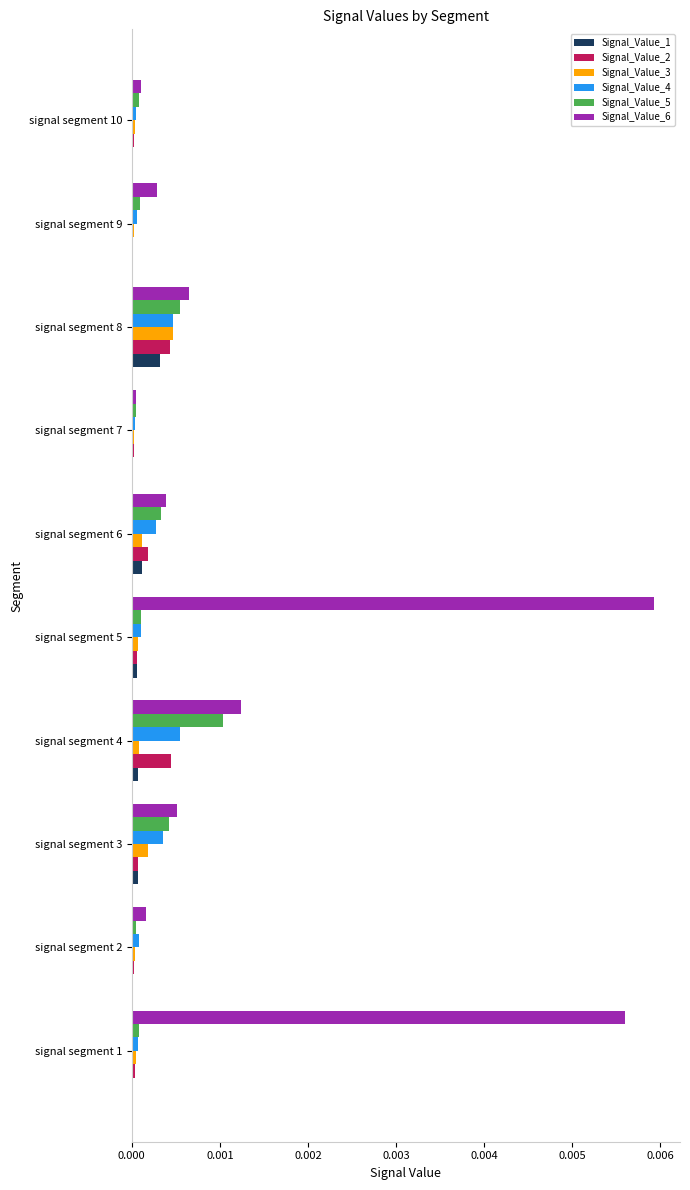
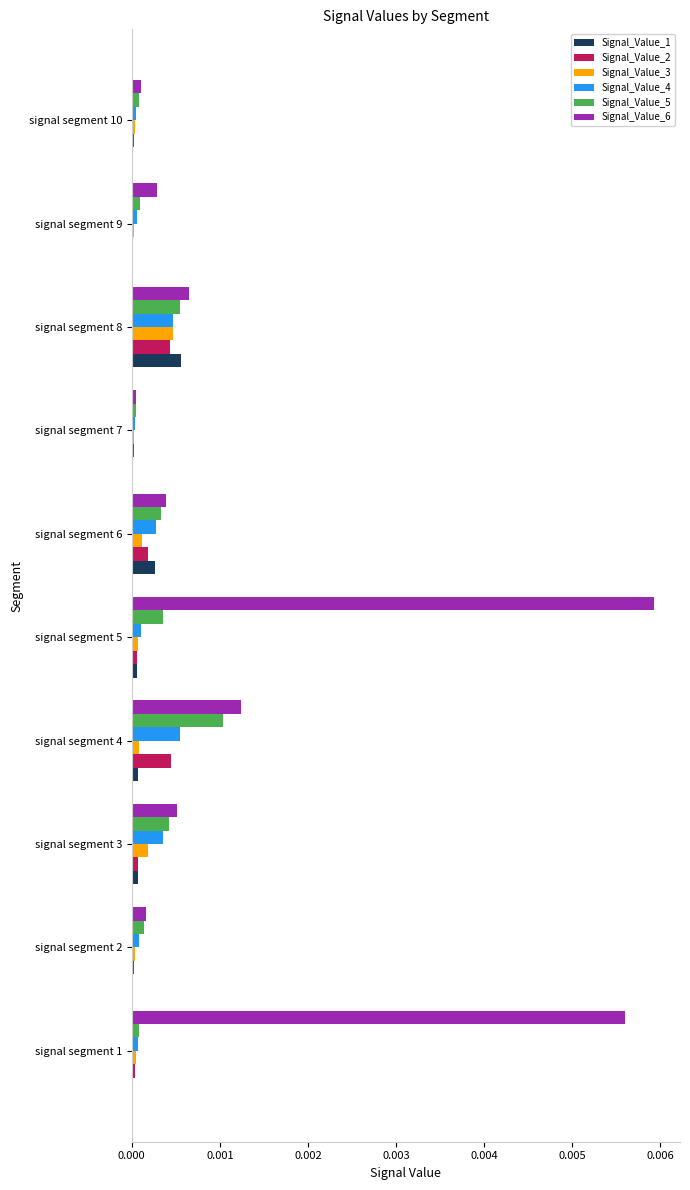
  {
    "Signal_Value_1": {
-     "signal segment 8": 0.0003,
-     "signal segment 6": 0.0001,
+     "signal segment 8": 0.0006,
+     "signal segment 6": 0.0003,
      "signal segment 5": 0.0001,
      "signal segment 4": 0.0001,
      "signal segment 3": 0.0001
    },
    "Signal_Value_2": {
      "signal segment 10": 0.0000,
      "signal segment 8": 0.0004,
      "signal segment 6": 0.0002,
      "signal segment 5": 0.0001,
      "signal segment 4": 0.0004,
      "signal segment 3": 0.0001,
      "signal segment 1": 0.0000
    },
    "Signal_Value_3": {
      "signal segment 10": 0.0000,
      "signal segment 8": 0.0005,
      "signal segment 6": 0.0001,
      "signal segment 5": 0.0001,
      "signal segment 4": 0.0001,
      "signal segment 3": 0.0002,
      "signal segment 2": 0.0000,
      "signal segment 1": 0.0000
    },
    "Signal_Value_4": {
      "signal segment 10": 0.0000,
      "signal segment 9": 0.0001,
      "signal segment 8": 0.0005,
      "signal segment 7": 0.0000,
      "signal segment 6": 0.0003,
      "signal segment 5": 0.0001,
      "signal segment 4": 0.0005,
      "signal segment 3": 0.0004,
      "signal segment 2": 0.0001,
      "signal segment 1": 0.0001
    },
    "Signal_Value_5": {
      "signal segment 10": 0.0001,
      "signal segment 9": 0.0001,
      "signal segment 8": 0.0005,
      "signal segment 7": 0.0000,
      "signal segment 6": 0.0003,
-     "signal segment 5": 0.0001,
+     "signal segment 5": 0.0003,
      "signal segment 4": 0.0010,
      "signal segment 3": 0.0004,
-     "signal segment 2": 0.00005,
+     "signal segment 2": 0.00014,
      "signal segment 1": 0.0001
    },
    "Signal_Value_6": {
      "signal segment 10": 0.0001,
      "signal segment 9": 0.0003,
      "signal segment 8": 0.0006,
      "signal segment 7": 0.0000,
      "signal segment 6": 0.0004,
      "signal segment 5": 0.0059,
      "signal segment 4": 0.0012,
      "signal segment 3": 0.0005,
      "signal segment 2": 0.0002,
      "signal segment 1": 0.0056
    }
  }
